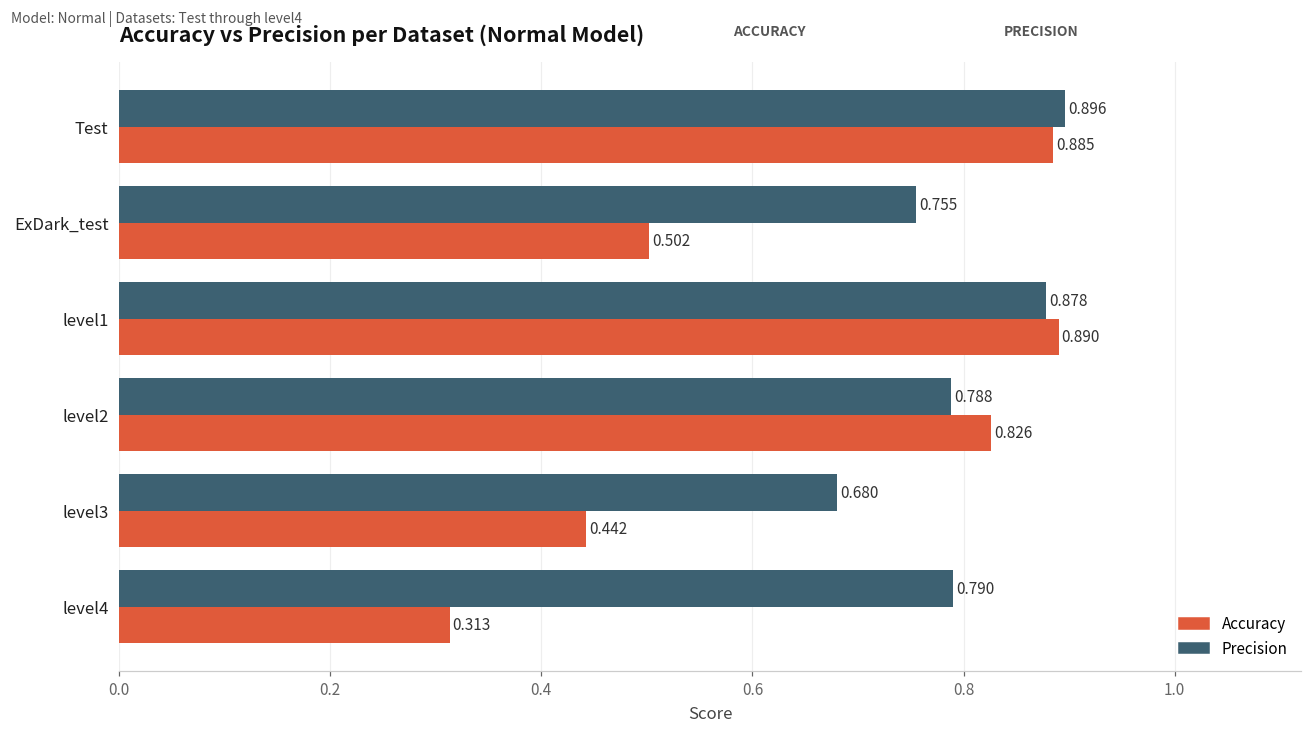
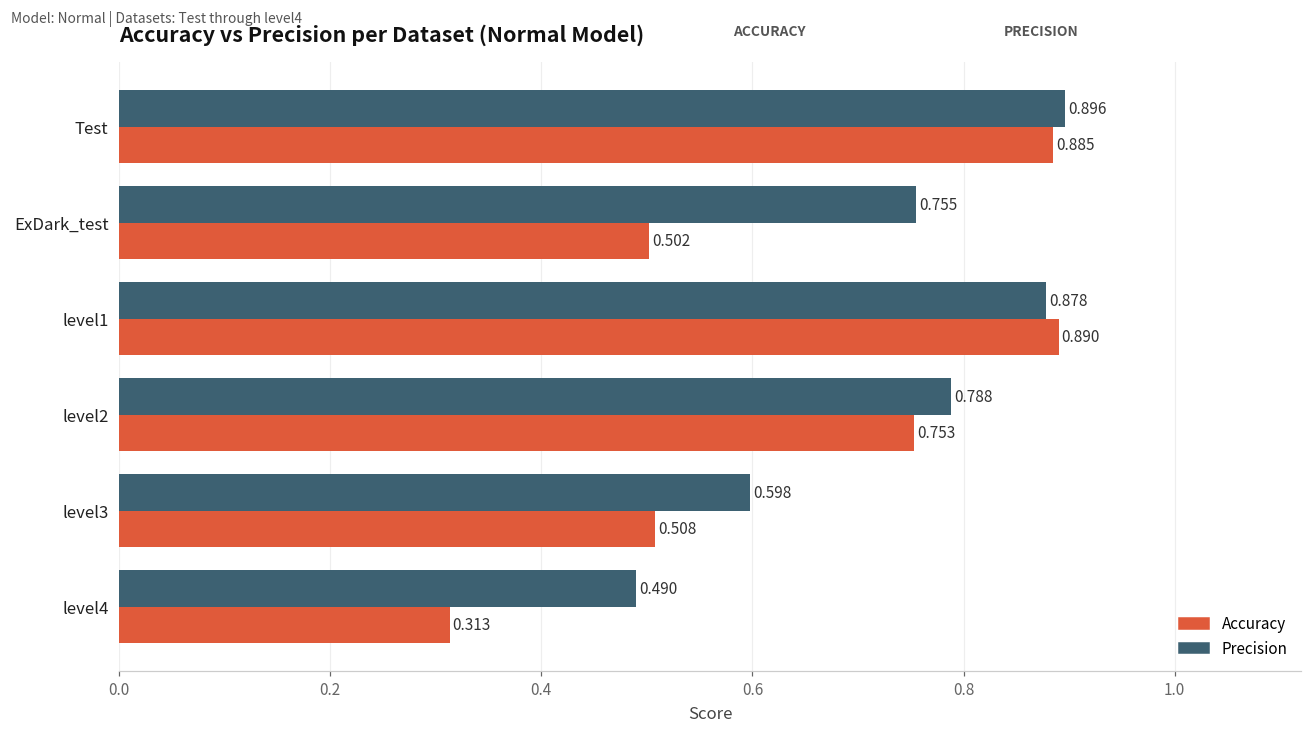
  {
    "Accuracy": {
      "Test": 0.885,
      "ExDark_test": 0.502,
      "level1": 0.890,
-     "level2": 0.826,
-     "level3": 0.442,
+     "level2": 0.753,
+     "level3": 0.508,
      "level4": 0.313
    },
    "Precision": {
      "Test": 0.896,
      "ExDark_test": 0.755,
      "level1": 0.878,
      "level2": 0.788,
-     "level3": 0.680,
-     "level4": 0.790
+     "level3": 0.598,
+     "level4": 0.490
    }
  }
